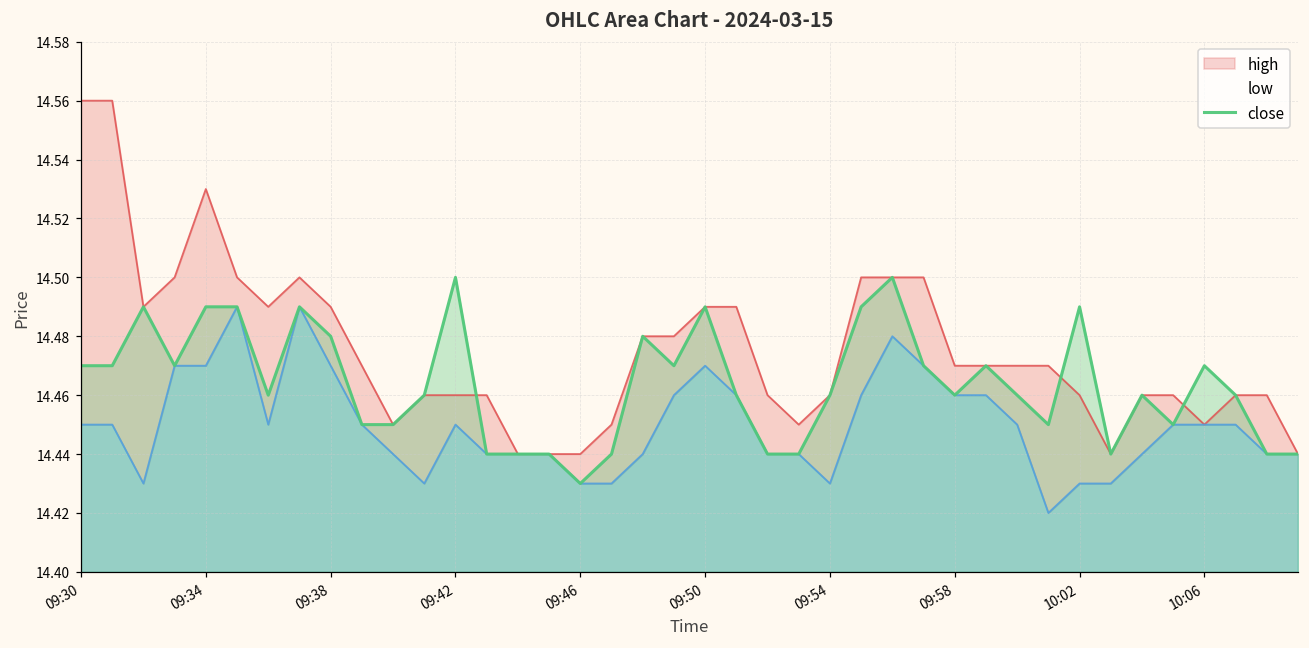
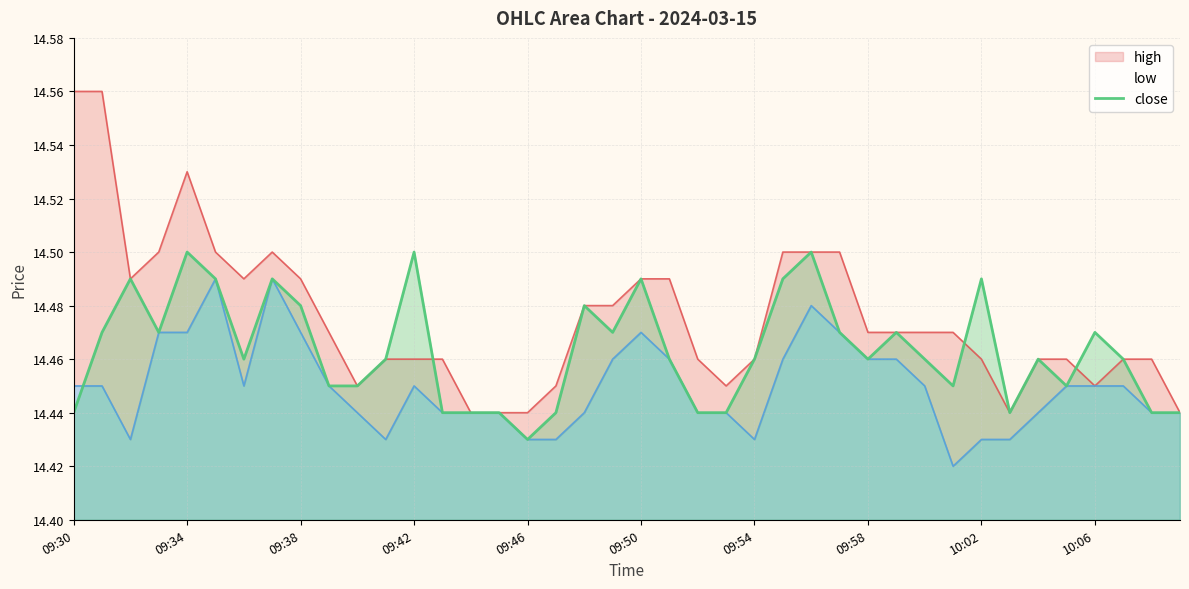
  {
    "close": {
-     "09:30": 14.47,
-     "09:34": 14.49,
+     "09:30": 14.44,
+     "09:34": 14.50,
      "09:38": 14.48,
      "09:42": 14.50,
      "10:02": 14.49,
      "10:06": 14.47
    }
  }
